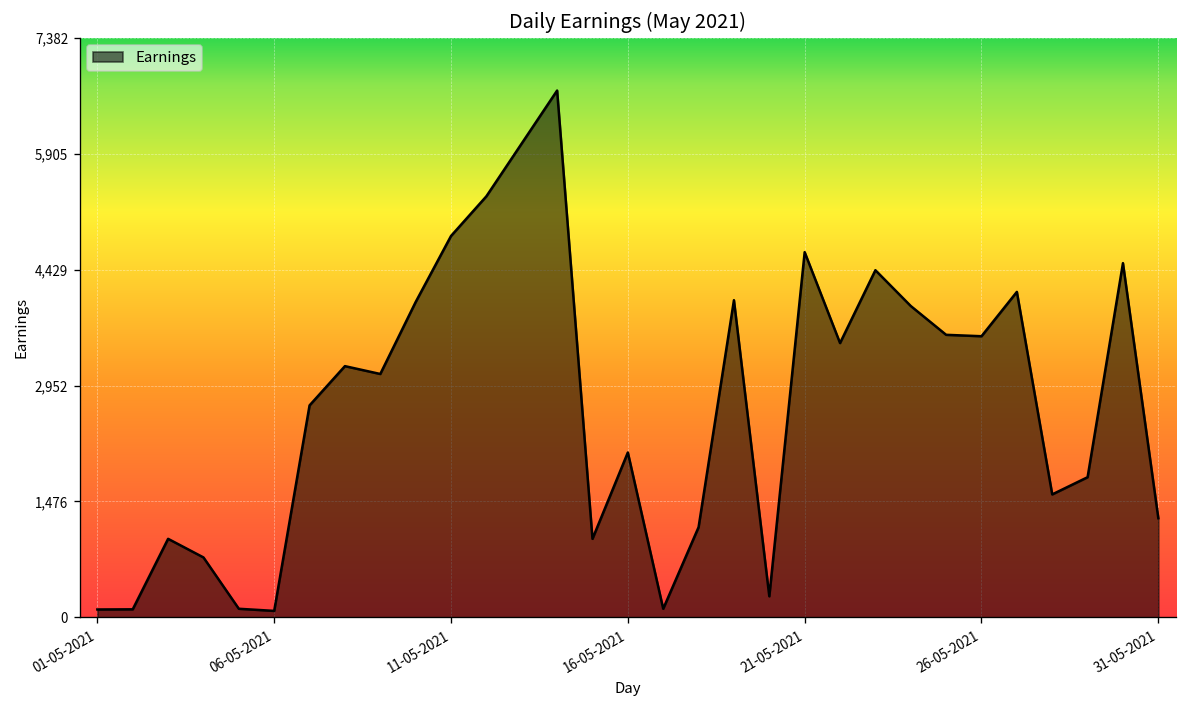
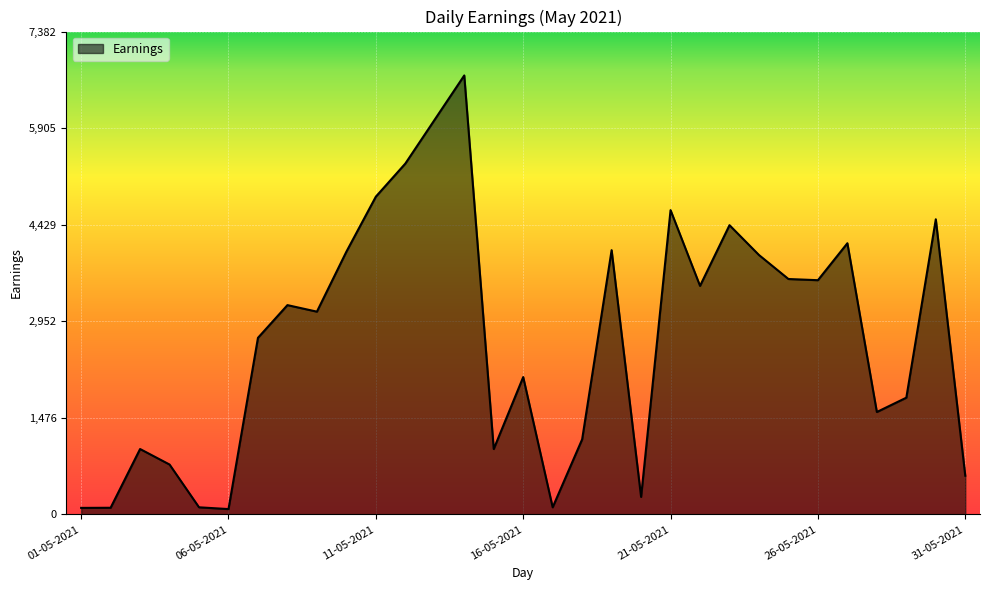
  {
    "01-05-2021": "100",
    "06-05-2021": "100",
    "11-05-2021": "4,900",
    "16-05-2021": "2,100",
    "21-05-2021": "4,700",
    "26-05-2021": "3,600",
-   "31-05-2021": "1,300"
+   "31-05-2021": "600"
  }
